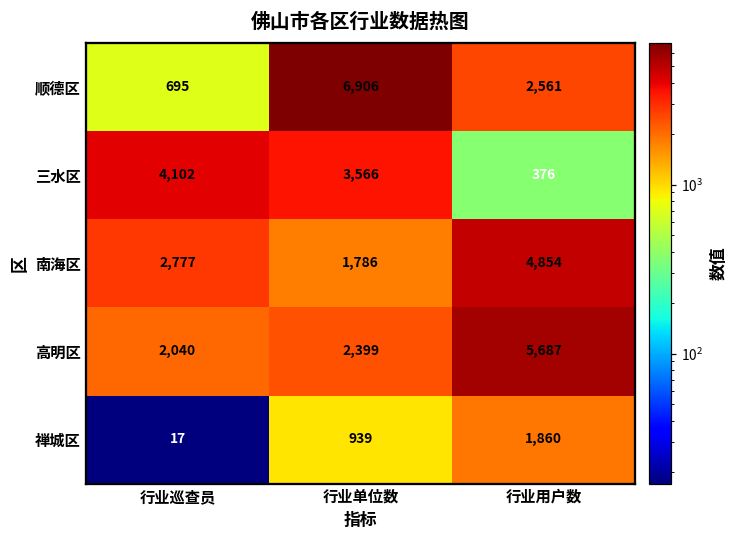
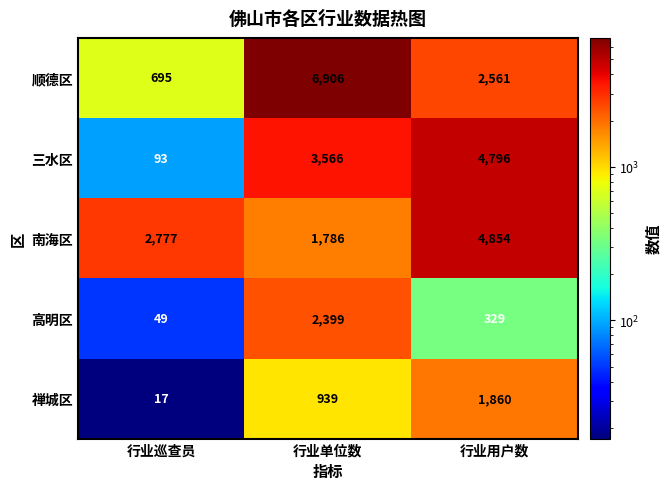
  {
    "顺德区": {
      "行业巡查员": "695",
      "行业单位数": "6,906",
      "行业用户数": "2,561"
    },
    "三水区": {
-     "行业巡查员": "4,102",
+     "行业巡查员": "93",
      "行业单位数": "3,566",
-     "行业用户数": "376"
+     "行业用户数": "4,796"
    },
    "南海区": {
      "行业巡查员": "2,777",
      "行业单位数": "1,786",
      "行业用户数": "4,854"
    },
    "高明区": {
-     "行业巡查员": "2,040",
+     "行业巡查员": "49",
      "行业单位数": "2,399",
-     "行业用户数": "5,687"
+     "行业用户数": "329"
    },
    "禅城区": {
      "行业巡查员": "17",
      "行业单位数": "939",
      "行业用户数": "1,860"
    }
  }
